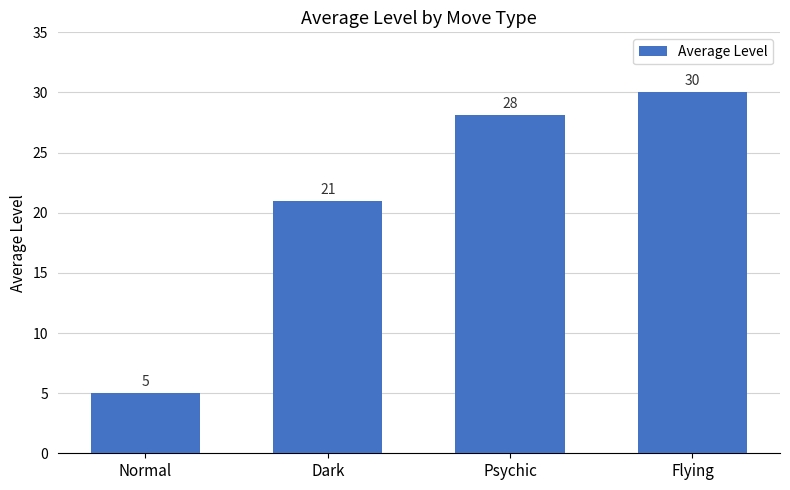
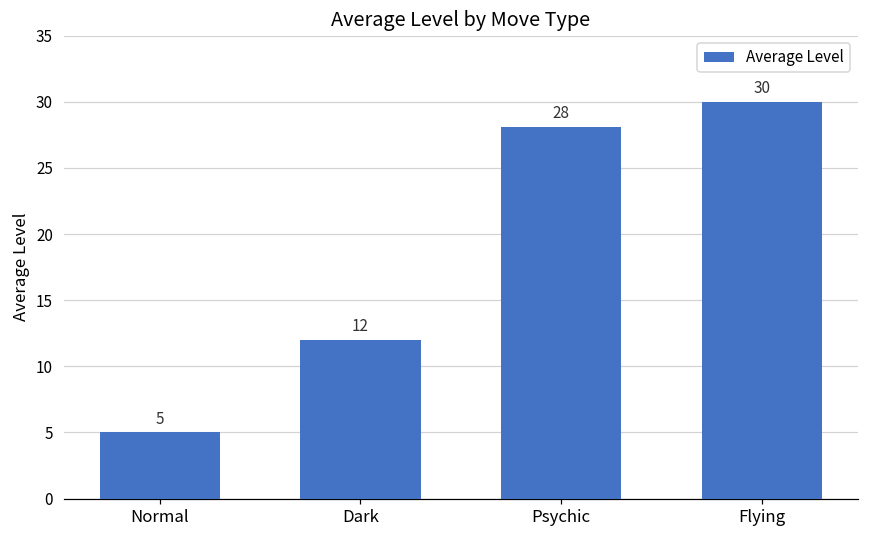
  {
    "Normal": 5,
-   "Dark": 21,
+   "Dark": 12,
    "Psychic": 28,
    "Flying": 30
  }
